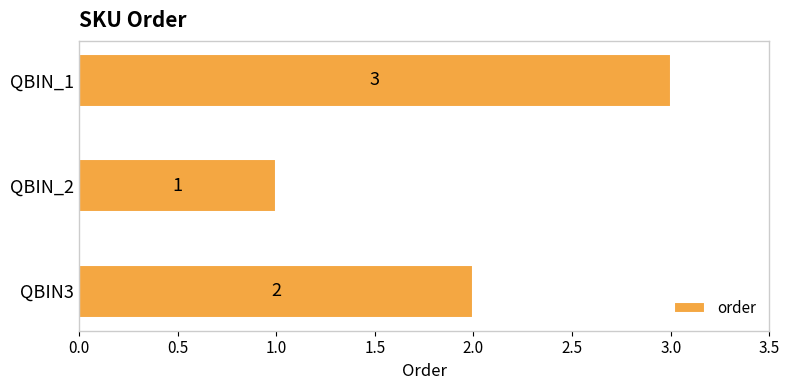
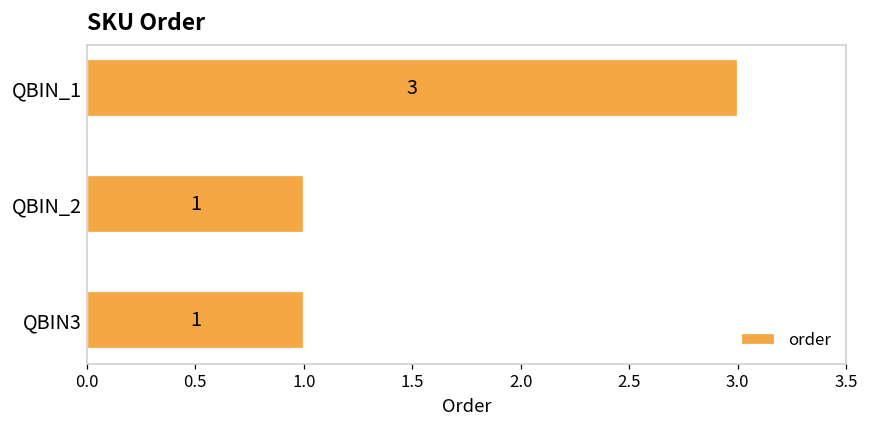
  {
    "QBIN_1": 3,
    "QBIN_2": 1,
-   "QBIN3": 2
+   "QBIN3": 1
  }
